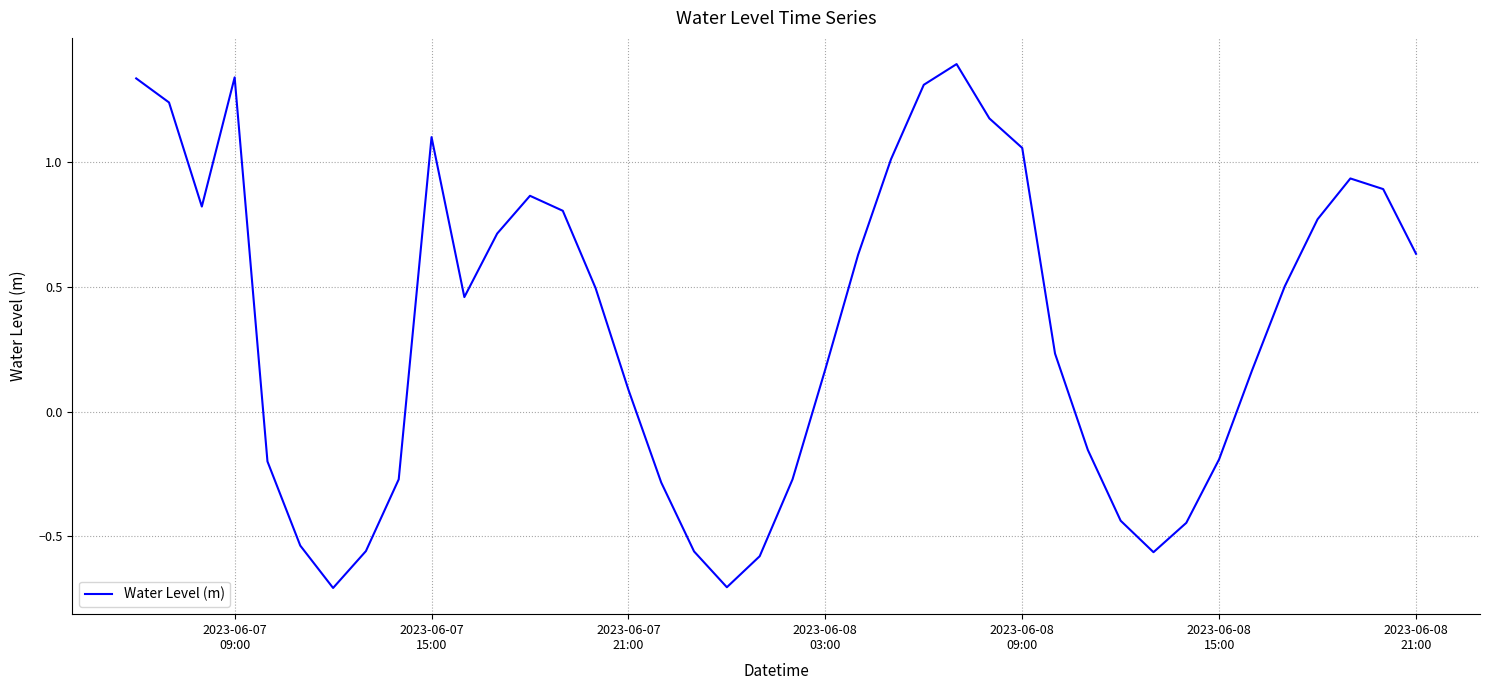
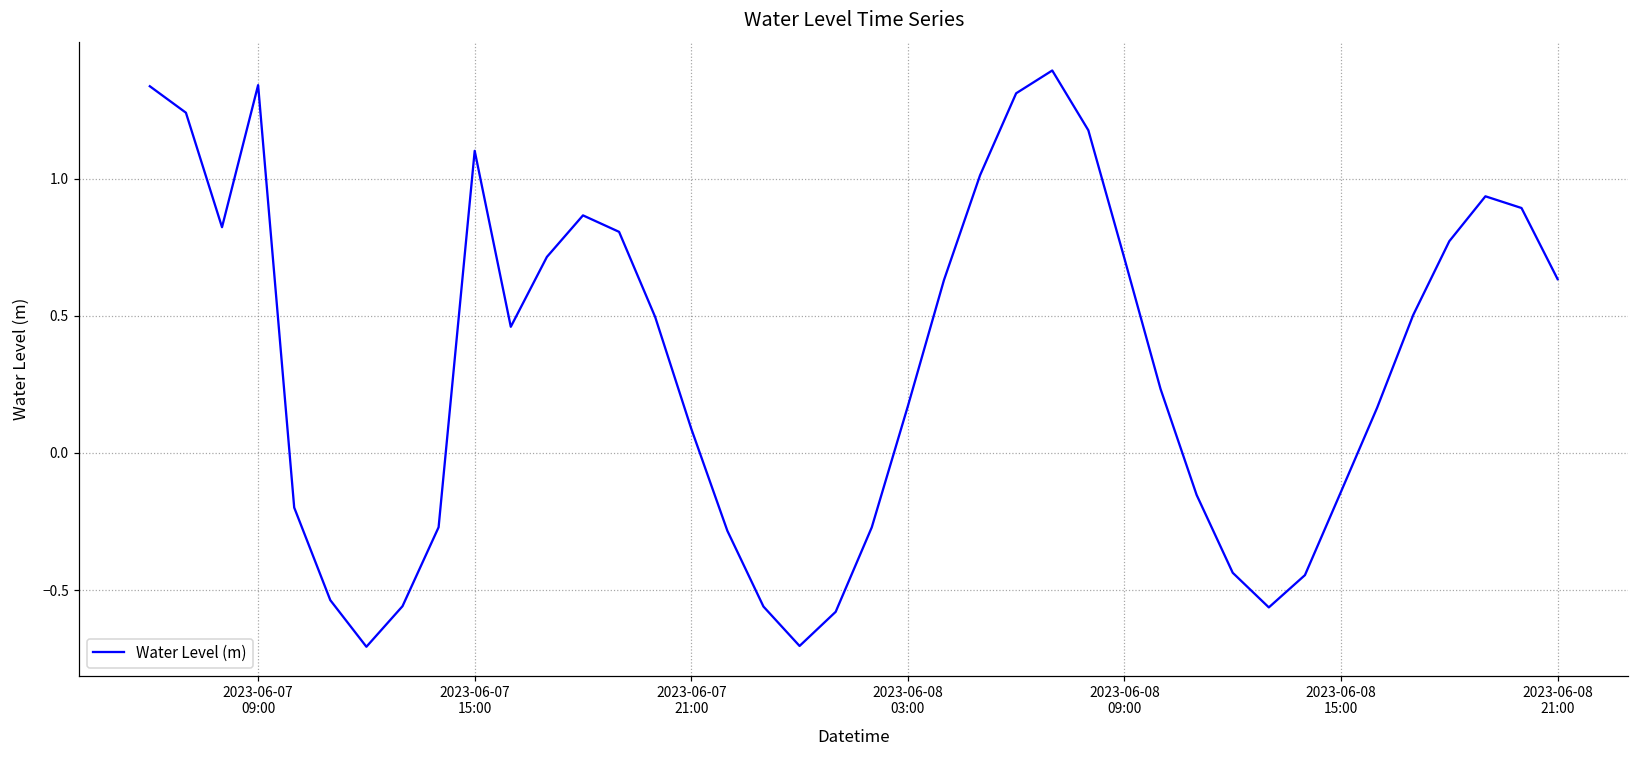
  {
    "2023-06-07 09:00": 1.34,
    "2023-06-07 15:00": 1.10,
    "2023-06-07 21:00": 0.09,
    "2023-06-08 03:00": 0.17,
-   "2023-06-08 09:00": 1.06,
-   "2023-06-08 15:00": -0.19,
+   "2023-06-08 09:00": 0.71,
+   "2023-06-08 15:00": -0.14,
    "2023-06-08 21:00": 0.63
  }
